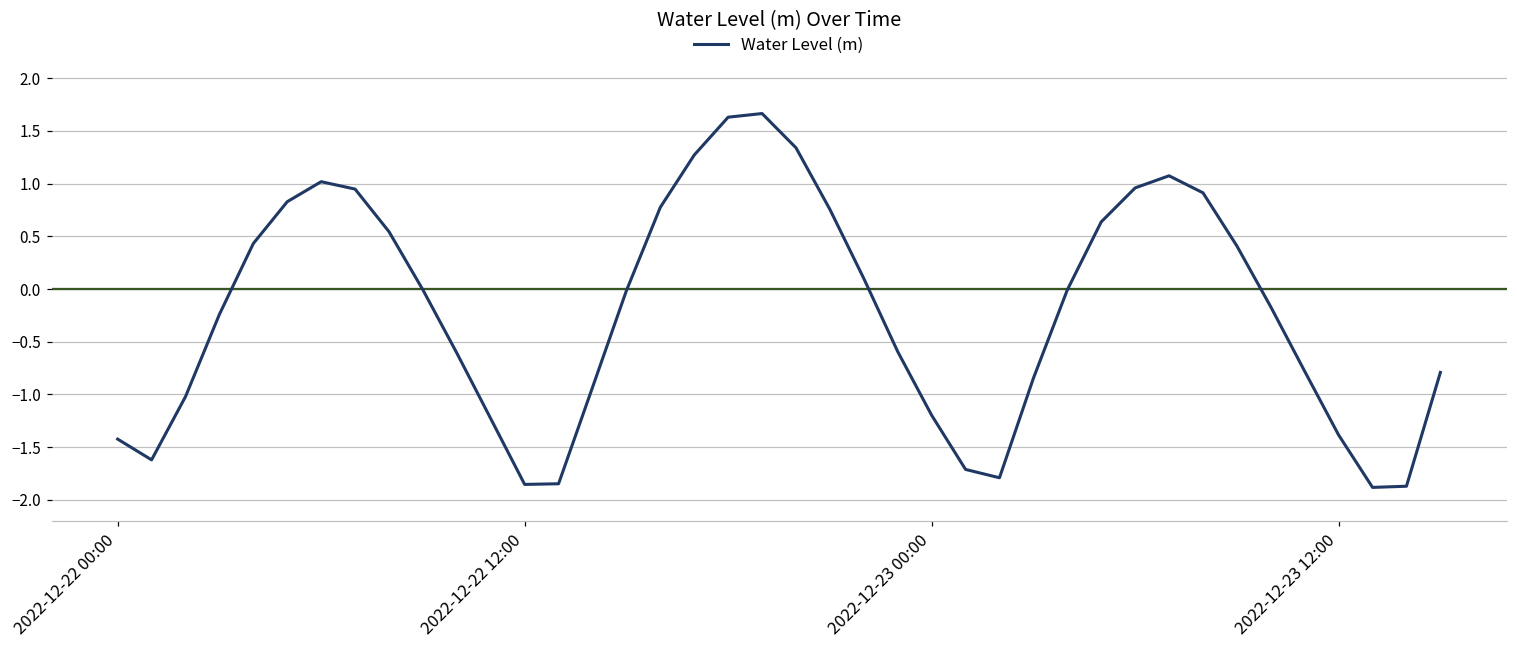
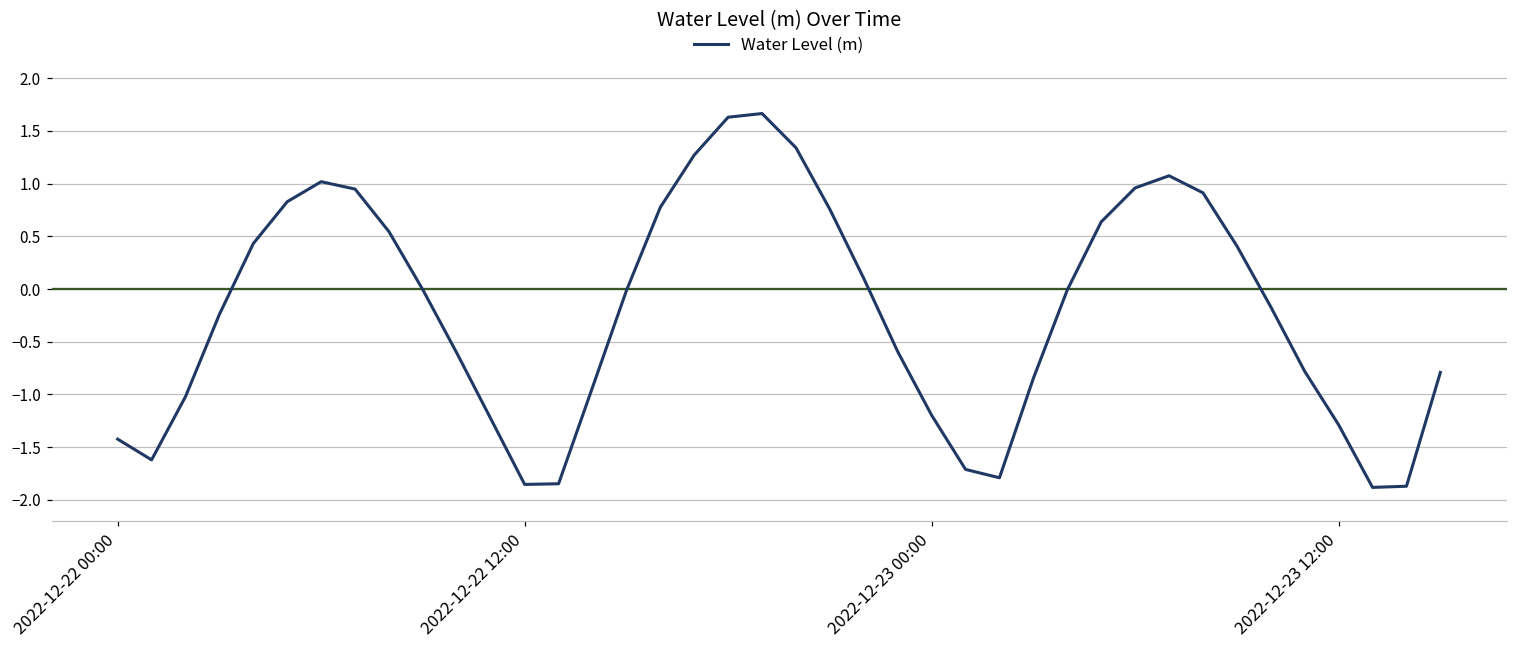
  {
    "2022-12-22 00:00": -1.4,
    "2022-12-22 12:00": -1.9,
    "2022-12-23 00:00": -1.2,
-   "2022-12-23 12:00": -1.4
+   "2022-12-23 12:00": -1.3
  }
